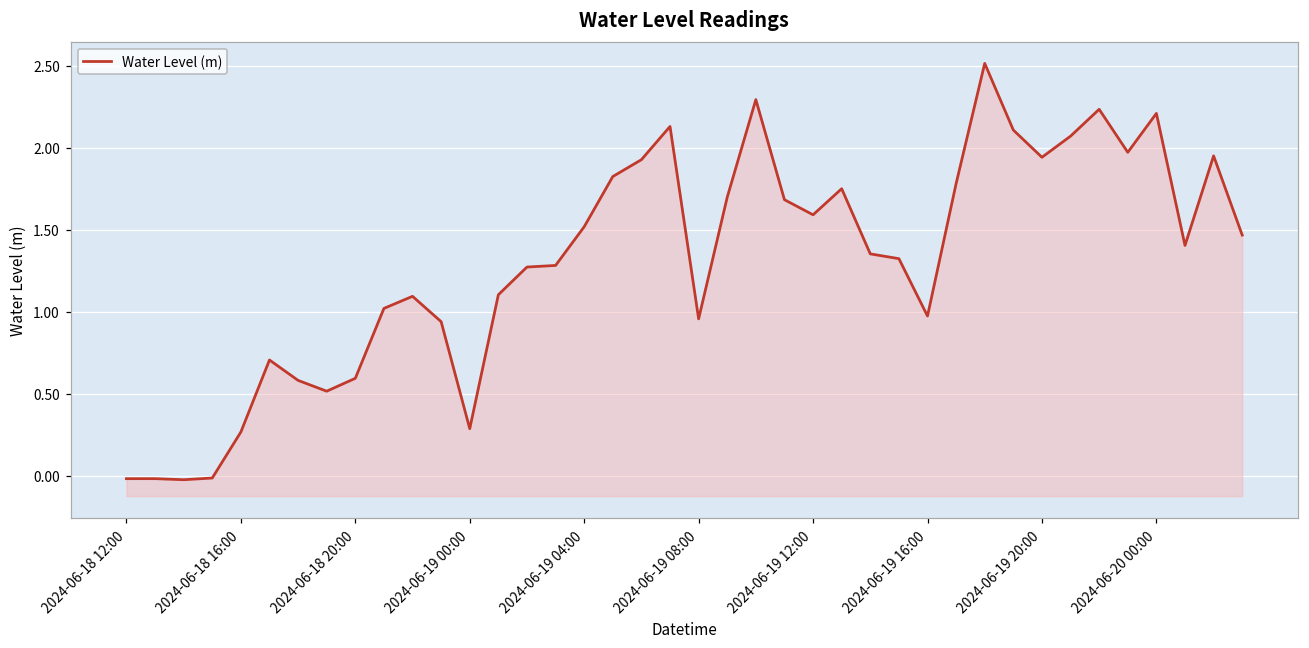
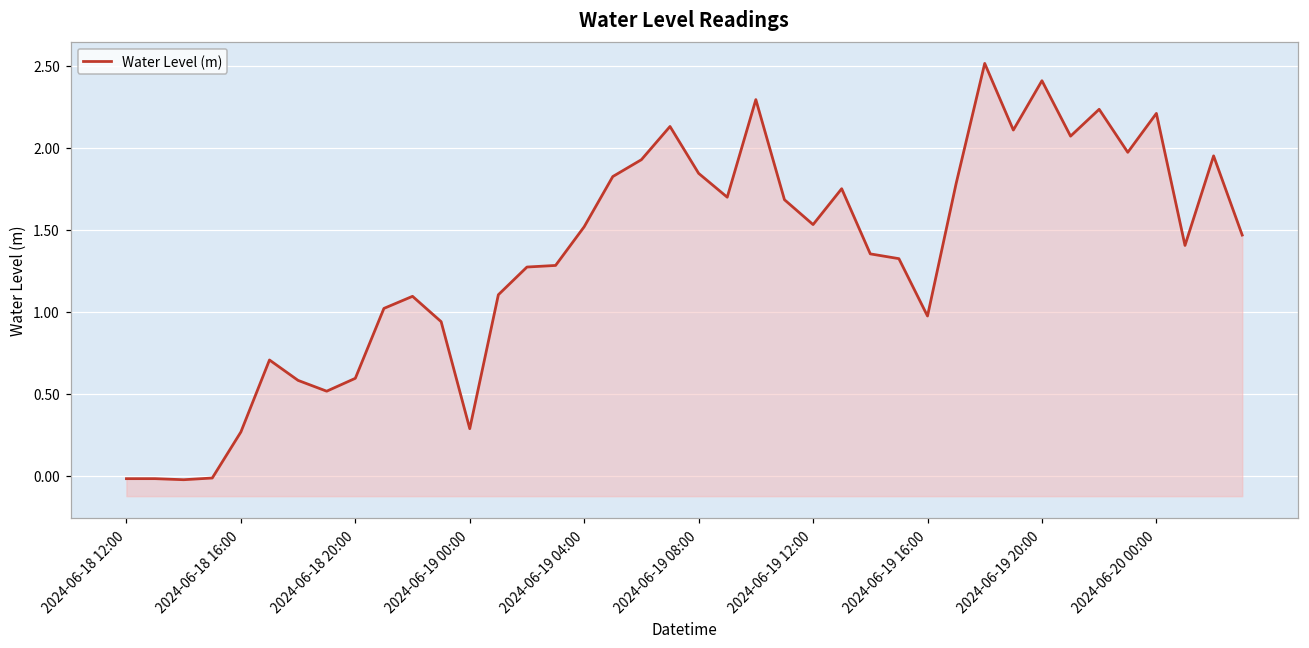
  {
    "2024-06-18 12:00": -0.02,
    "2024-06-18 16:00": 0.27,
    "2024-06-18 20:00": 0.59,
    "2024-06-19 00:00": 0.29,
    "2024-06-19 04:00": 1.52,
-   "2024-06-19 08:00": 0.96,
-   "2024-06-19 12:00": 1.59,
+   "2024-06-19 08:00": 1.84,
+   "2024-06-19 12:00": 1.53,
    "2024-06-19 16:00": 0.97,
-   "2024-06-19 20:00": 1.94,
+   "2024-06-19 20:00": 2.41,
    "2024-06-20 00:00": 2.21
  }
